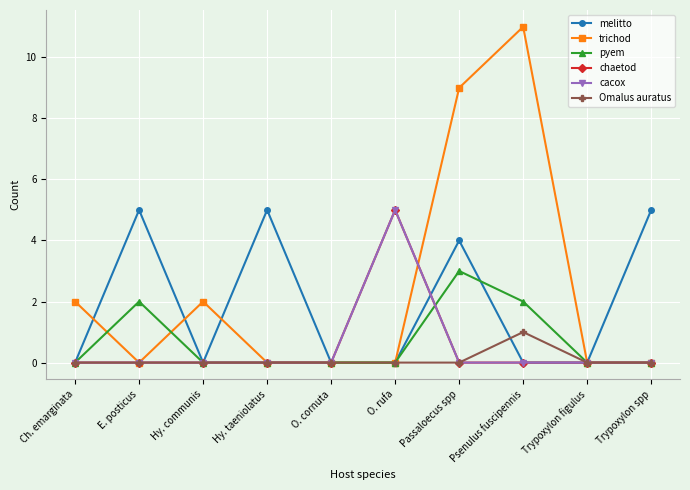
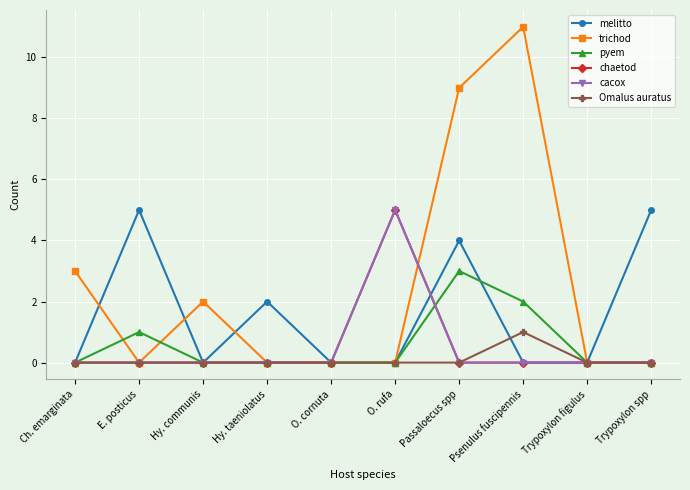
  {
    "melitto": {
      "E. posticus": 5,
-     "Hy. taeniolatus": 5,
+     "Hy. taeniolatus": 2,
      "Passaloecus spp": 4,
      "Trypoxylon spp": 5
    },
    "trichod": {
-     "Ch. emarginata": 2,
+     "Ch. emarginata": 3,
      "Hy. communis": 2,
      "Passaloecus spp": 9,
      "Psenulus fuscipennis": 11
    },
    "pyem": {
-     "E. posticus": 2,
+     "E. posticus": 1,
      "Passaloecus spp": 3,
      "Psenulus fuscipennis": 2
    },
    "cacox": {
      "O. rufa": 5
    },
    "Omalus auratus": {
      "Psenulus fuscipennis": 1
    }
  }
